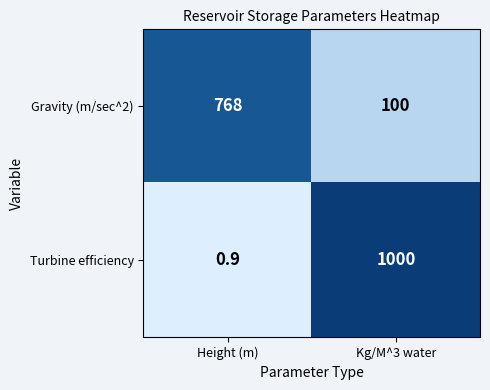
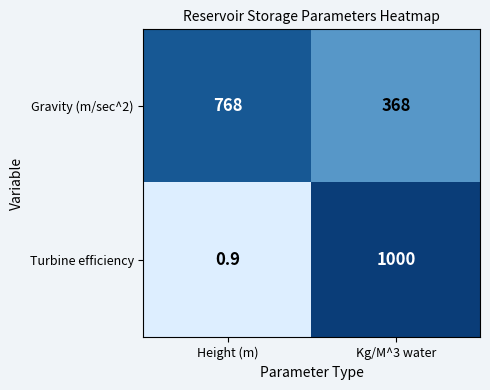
  {
    "Gravity (m/sec^2)": {
      "Height (m)": 768,
-     "Kg/M^3 water": 100
+     "Kg/M^3 water": 368
    },
    "Turbine efficiency": {
      "Height (m)": 0.9,
      "Kg/M^3 water": 1000
    }
  }
